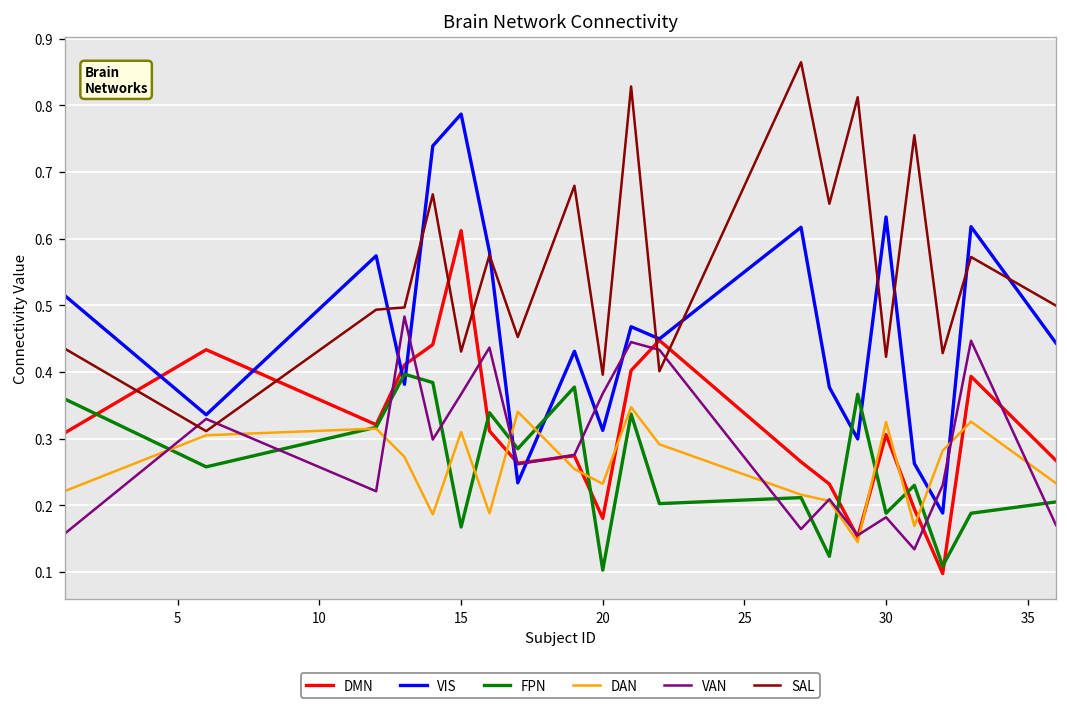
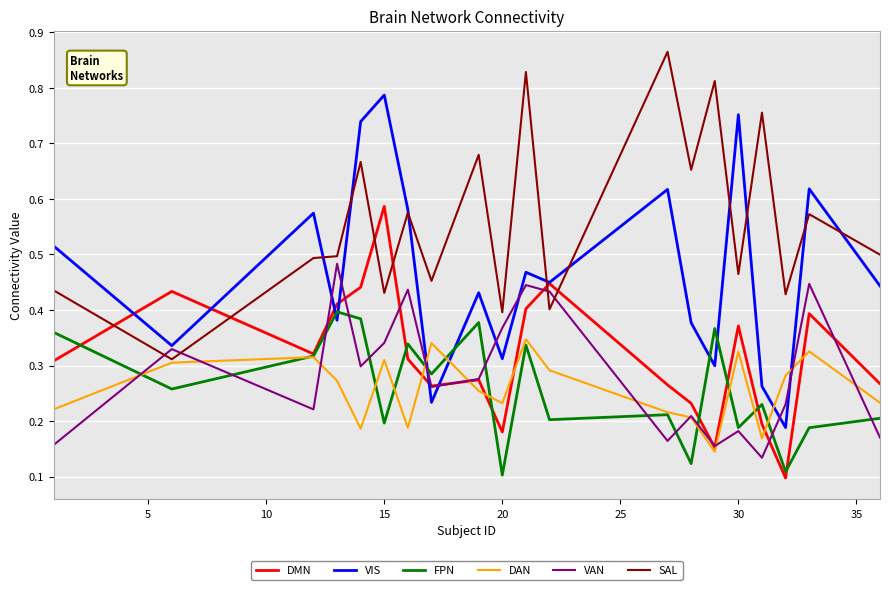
  {
    "DMN": {
-     "15": 0.61,
+     "15": 0.59,
      "20": 0.18,
-     "30": 0.31
+     "30": 0.37
    },
    "VIS": {
      "15": 0.79,
      "20": 0.31,
-     "30": 0.63
+     "30": 0.75
    },
    "FPN": {
-     "15": 0.17,
+     "15": 0.20,
      "20": 0.10,
      "30": 0.19
    },
    "DAN": {
      "15": 0.31,
      "20": 0.23,
      "30": 0.32
    },
    "VAN": {
-     "15": 0.37,
+     "15": 0.34,
      "20": 0.37,
      "30": 0.18
    },
    "SAL": {
      "15": 0.43,
      "20": 0.40,
-     "30": 0.42
+     "30": 0.46
    }
  }
